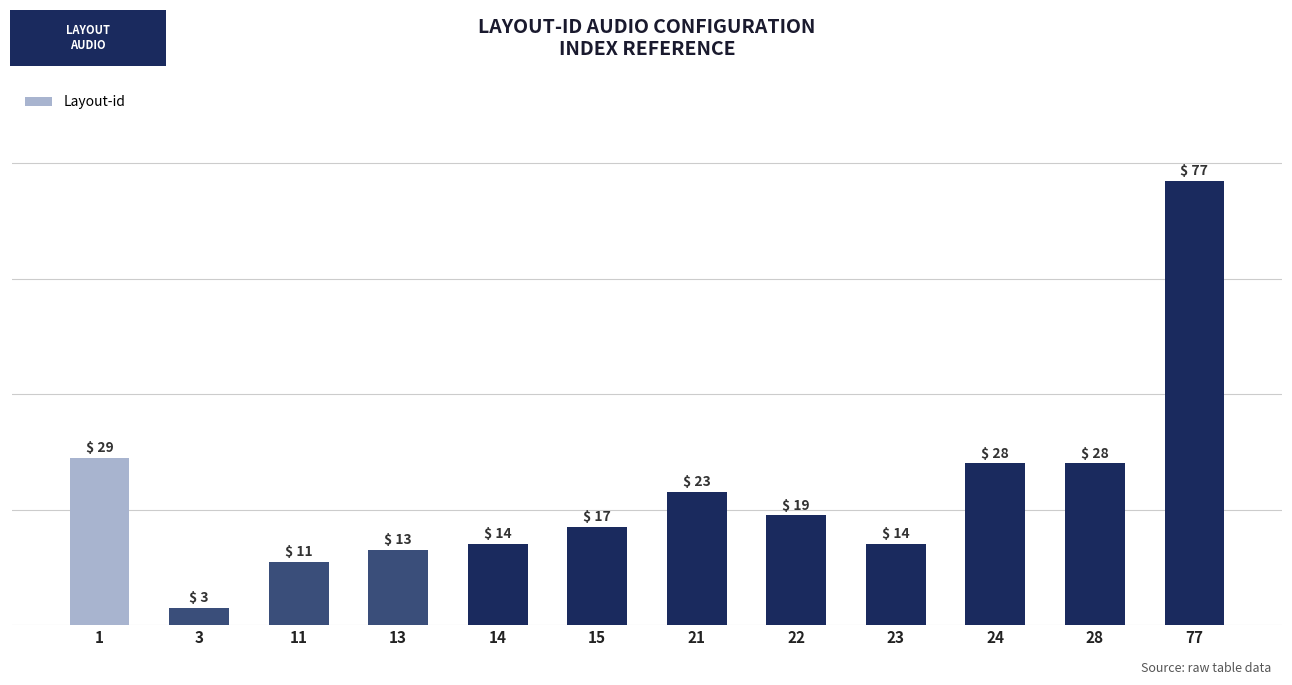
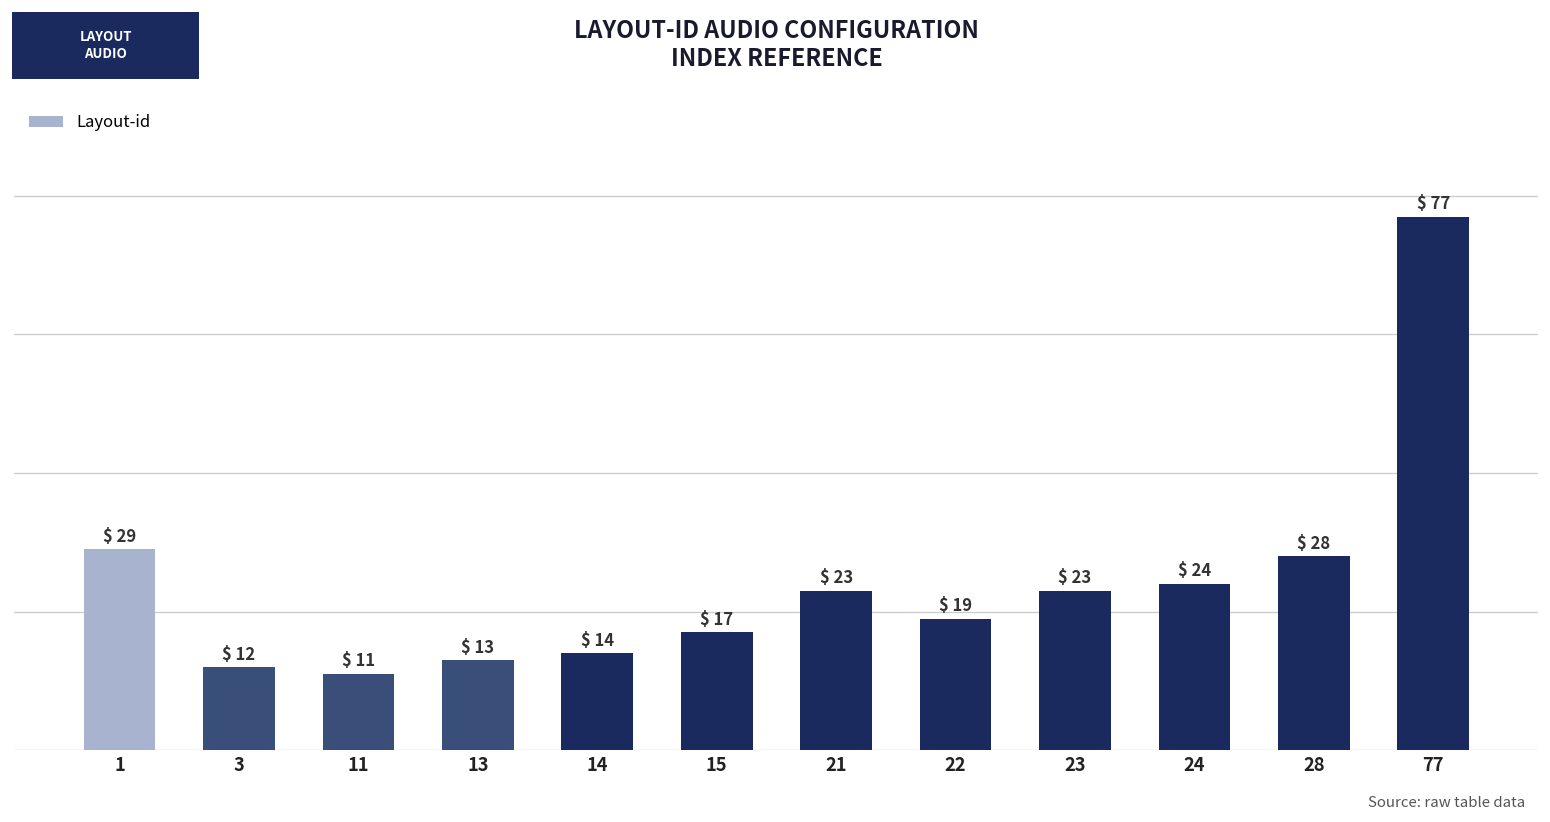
  {
    "1": 29,
-   "3": 3,
+   "3": 12,
    "11": 11,
    "13": 13,
    "14": 14,
    "15": 17,
    "21": 23,
    "22": 19,
-   "23": 14,
-   "24": 28,
+   "23": 23,
+   "24": 24,
    "28": 28,
    "77": 77
  }
